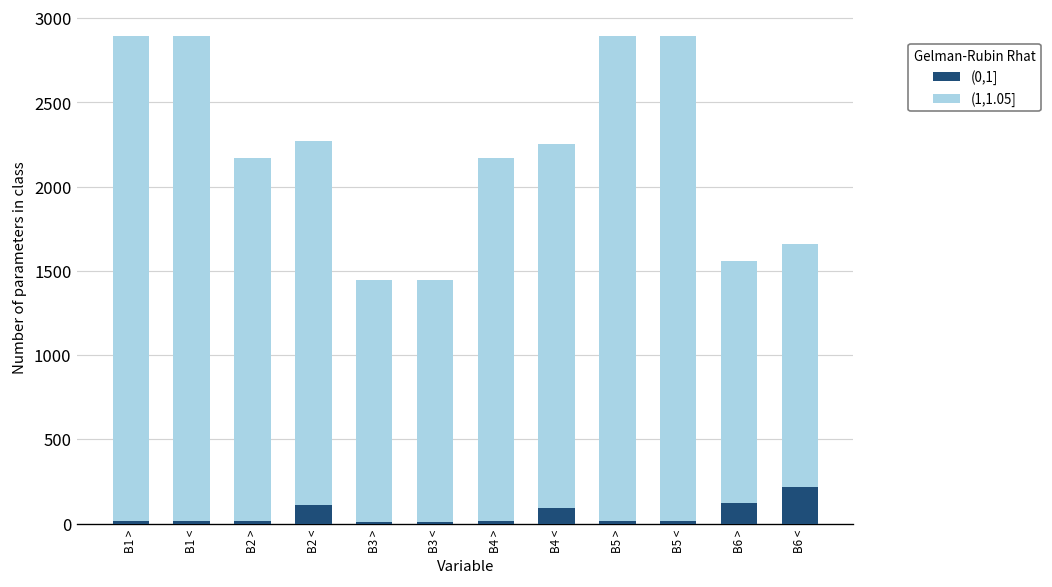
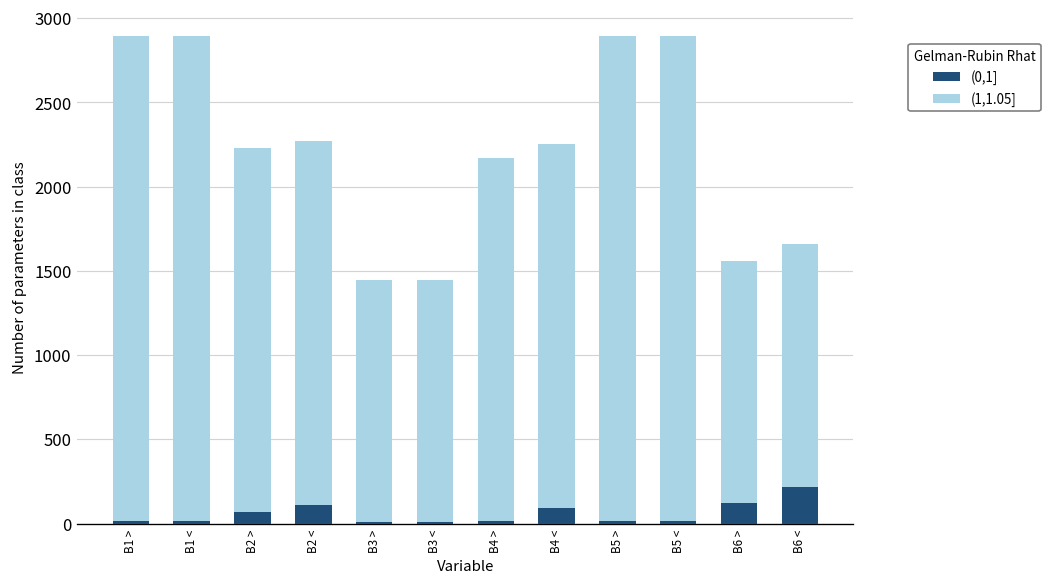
  {
    "(0,1]": {
-     "B2 >": 10,
+     "B2 >": 70,
      "B2 <": 110,
      "B4 <": 90,
      "B6 >": 120,
      "B6 <": 220
    },
    "(1,1.05]": {
      "B1 >": 2880,
      "B1 <": 2880,
      "B2 >": 2160,
      "B2 <": 2160,
      "B3 >": 1440,
      "B3 <": 1440,
      "B4 >": 2160,
      "B4 <": 2160,
      "B5 >": 2880,
      "B5 <": 2880,
      "B6 >": 1440,
      "B6 <": 1440
    }
  }
